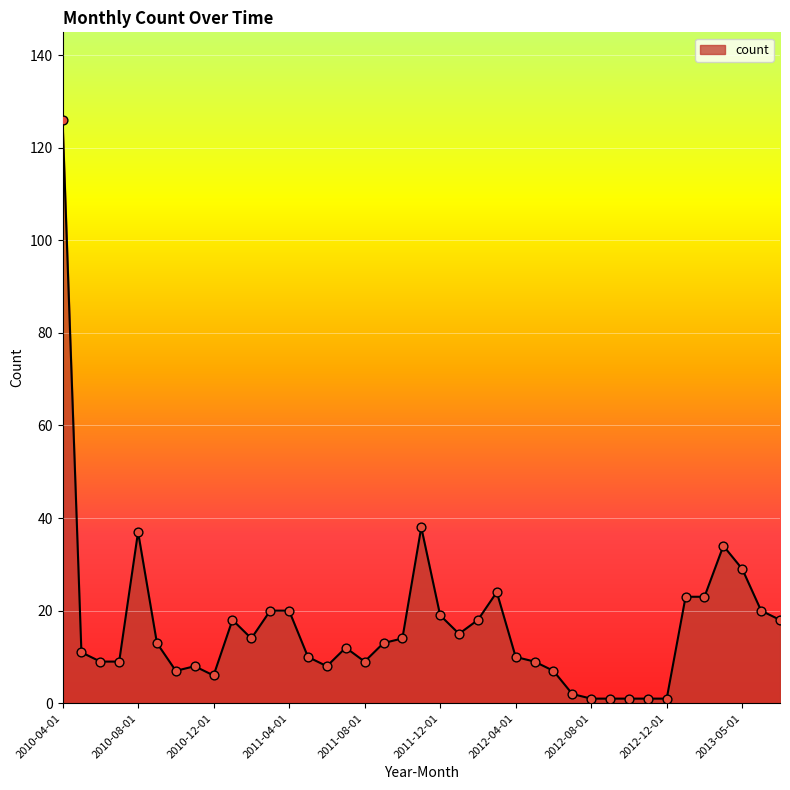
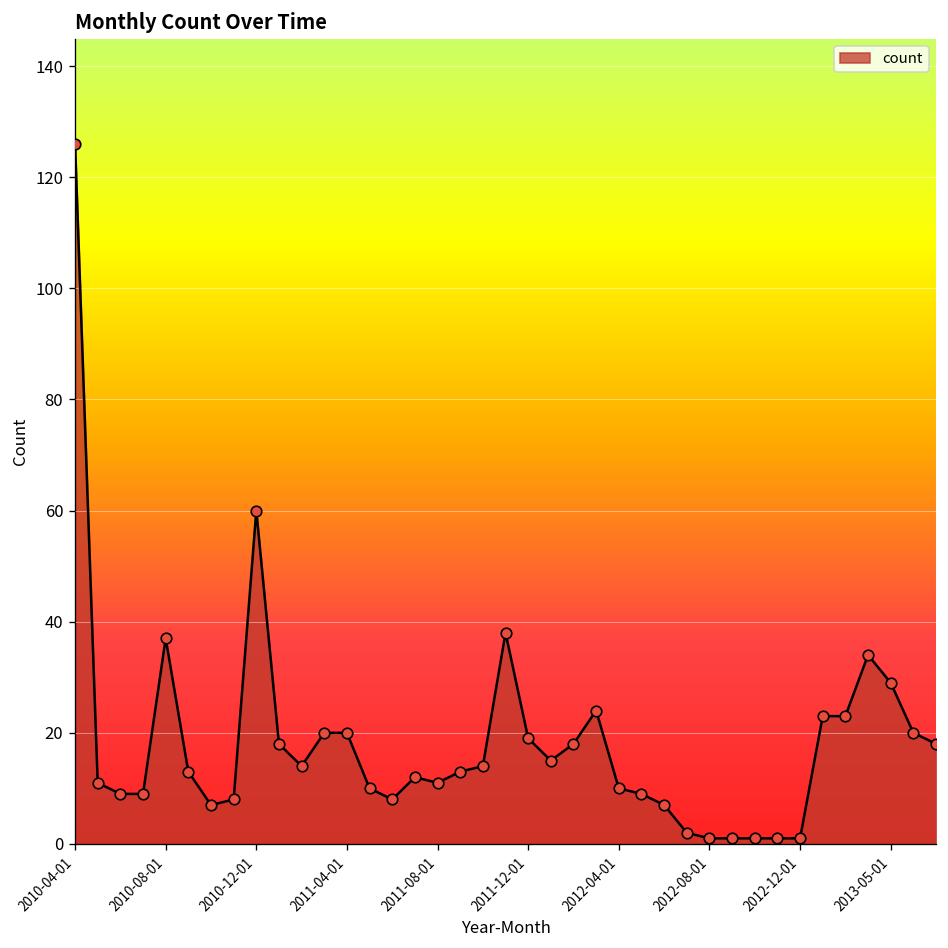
  {
    "2010-04-01": 126,
    "2010-08-01": 37,
-   "2010-12-01": 6,
+   "2010-12-01": 60,
    "2011-04-01": 20,
-   "2011-08-01": 9,
+   "2011-08-01": 11,
    "2011-12-01": 19,
    "2012-04-01": 10,
    "2012-08-01": 1,
    "2012-12-01": 1,
    "2013-05-01": 29
  }
